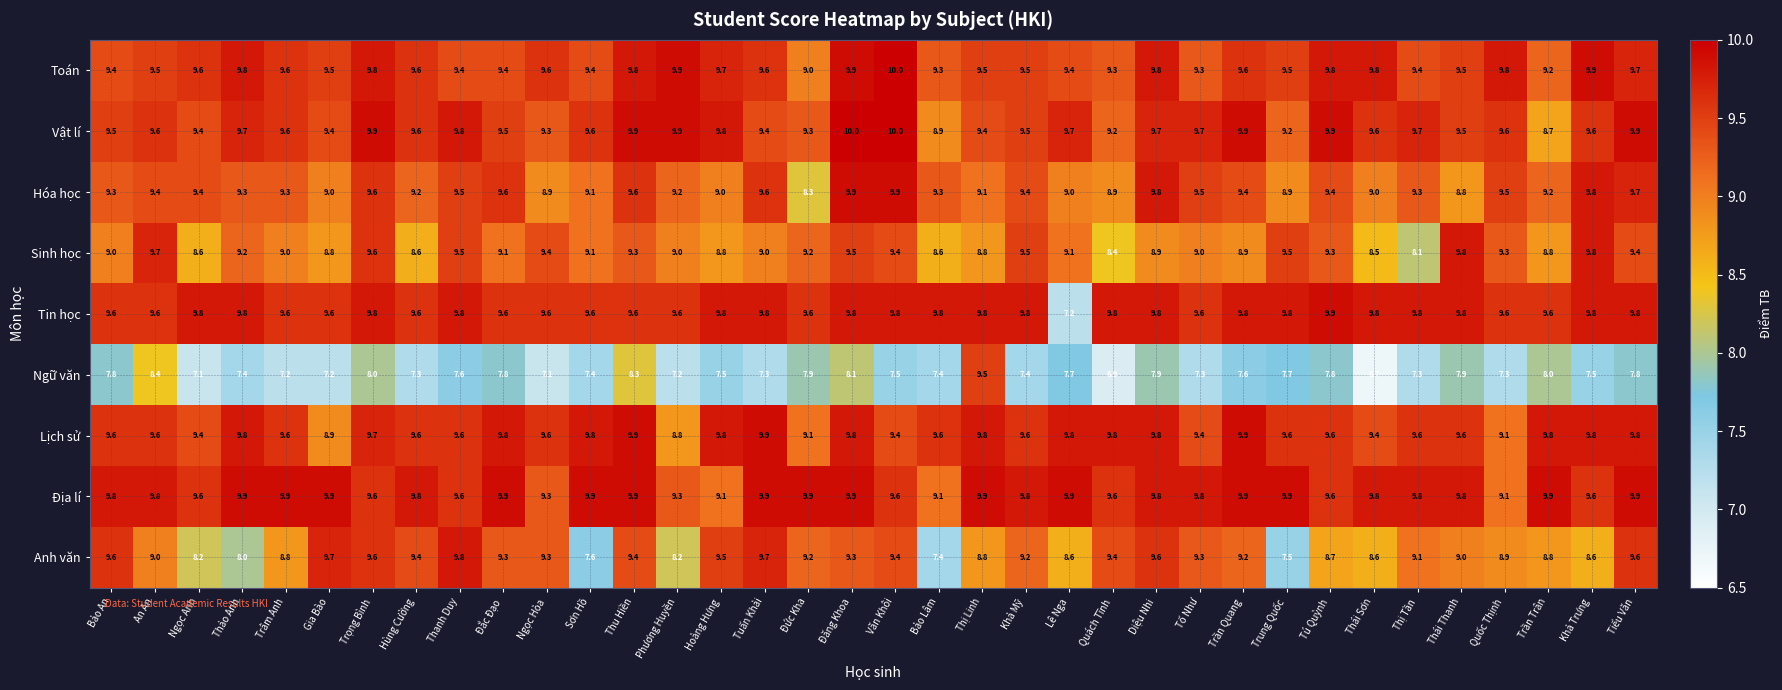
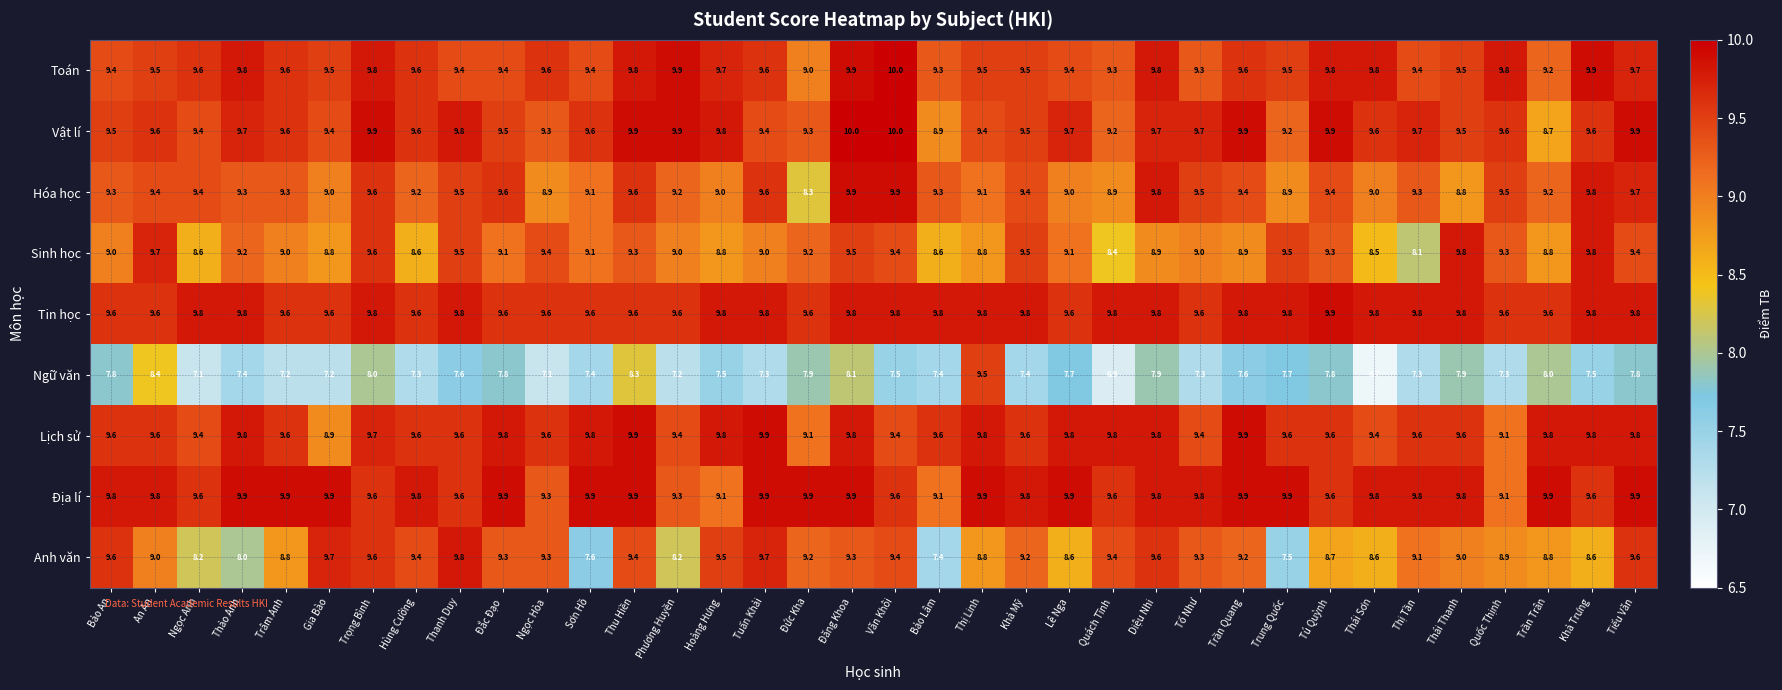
  {
    "Tin học": {
      "Bảo An": 9.6,
      "An An": 9.6,
      "Ngọc Anh": 9.8,
      "Thảo Anh": 9.8,
      "Trâm Anh": 9.6,
      "Gia Bào": 9.6,
      "Trọng Bình": 9.8,
      "Hùng Cường": 9.6,
      "Thanh Duy": 9.8,
      "Đắc Đạo": 9.6,
      "Ngọc Hòa": 9.6,
      "Sơn Hồ": 9.6,
      "Thu Hiền": 9.6,
      "Phương Huyền": 9.6,
      "Hoàng Hưng": 9.8,
      "Tuấn Khải": 9.8,
      "Đức Kha": 9.6,
      "Đăng Khoa": 9.8,
      "Văn Khôi": 9.8,
      "Bảo Lâm": 9.8,
      "Thị Linh": 9.8,
      "Khả Mỹ": 9.8,
-     "Lê Nga": 7.2,
+     "Lê Nga": 9.6,
      "Quách Tĩnh": 9.8,
      "Diệu Nhi": 9.8,
      "Tố Như": 9.6,
      "Trần Quang": 9.8,
      "Trung Quốc": 9.8,
      "Tú Quỳnh": 9.9,
      "Thái Sơn": 9.8,
      "Thị Tần": 9.8,
      "Thái Thanh": 9.8,
      "Quốc Thịnh": 9.6,
      "Trần Trân": 9.6,
      "Khả Trưng": 9.8,
      "Tiểu Văn": 9.8
    },
    "Lịch sử": {
      "Bảo An": 9.6,
      "An An": 9.6,
      "Ngọc Anh": 9.4,
      "Thảo Anh": 9.8,
      "Trâm Anh": 9.6,
      "Gia Bào": 8.9,
      "Trọng Bình": 9.7,
      "Hùng Cường": 9.6,
      "Thanh Duy": 9.6,
      "Đắc Đạo": 9.8,
      "Ngọc Hòa": 9.6,
      "Sơn Hồ": 9.8,
      "Thu Hiền": 9.9,
-     "Phương Huyền": 8.8,
+     "Phương Huyền": 9.4,
      "Hoàng Hưng": 9.8,
      "Tuấn Khải": 9.9,
      "Đức Kha": 9.1,
      "Đăng Khoa": 9.8,
      "Văn Khôi": 9.4,
      "Bảo Lâm": 9.6,
      "Thị Linh": 9.8,
      "Khả Mỹ": 9.6,
      "Lê Nga": 9.8,
      "Quách Tĩnh": 9.8,
      "Diệu Nhi": 9.8,
      "Tố Như": 9.4,
      "Trần Quang": 9.9,
      "Trung Quốc": 9.6,
      "Tú Quỳnh": 9.6,
      "Thái Sơn": 9.4,
      "Thị Tần": 9.6,
      "Thái Thanh": 9.6,
      "Quốc Thịnh": 9.1,
      "Trần Trân": 9.8,
      "Khả Trưng": 9.8,
      "Tiểu Văn": 9.8
    }
  }
